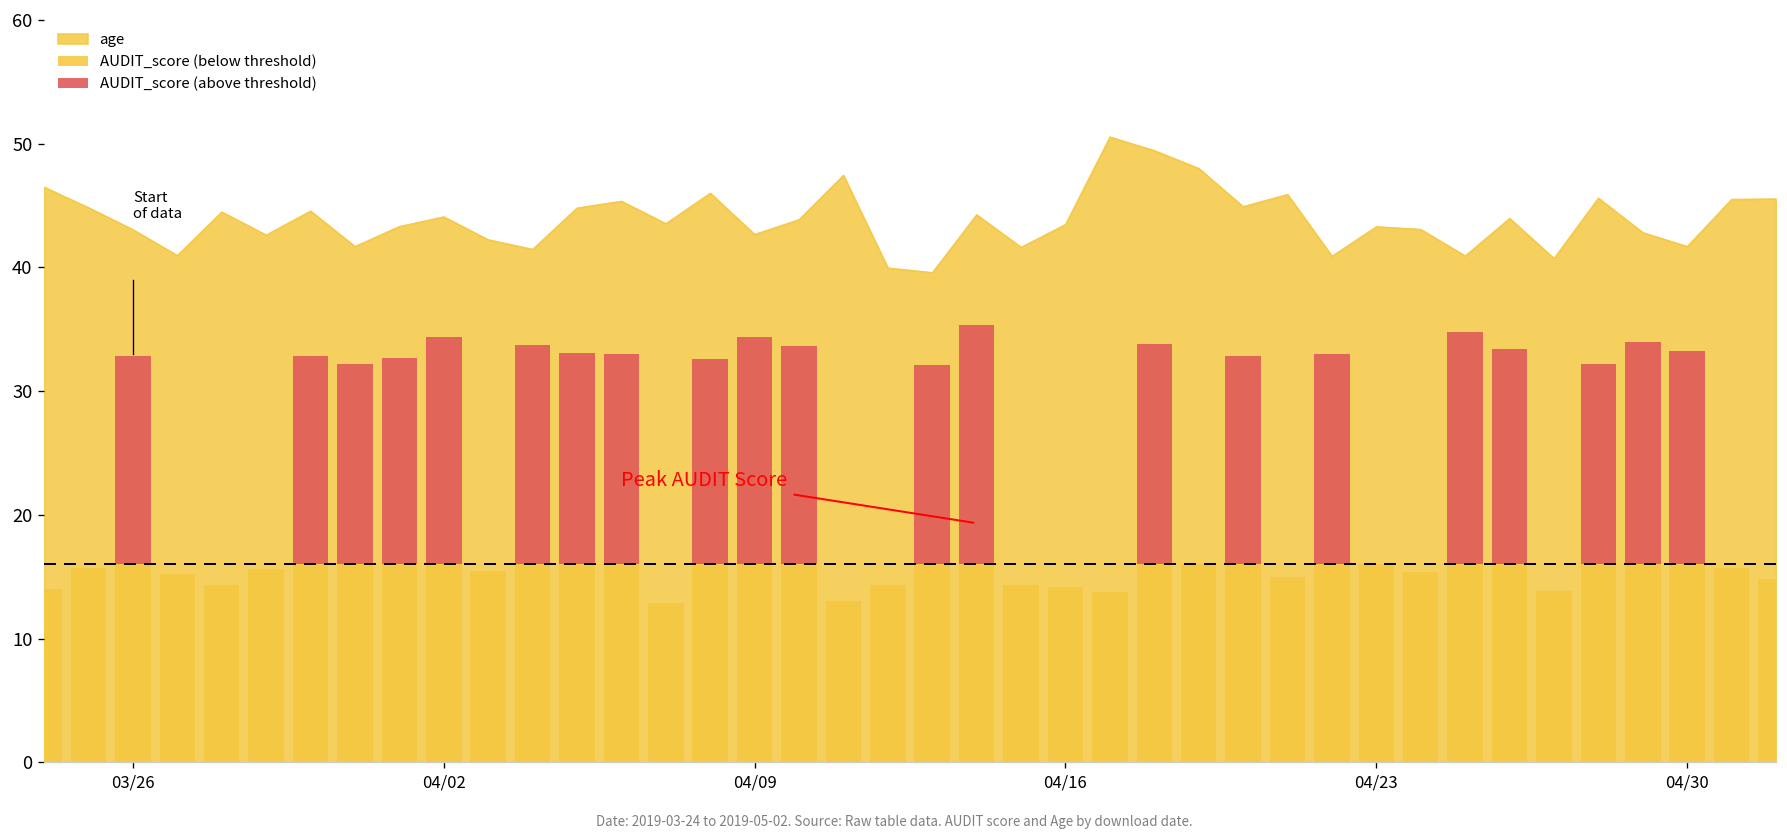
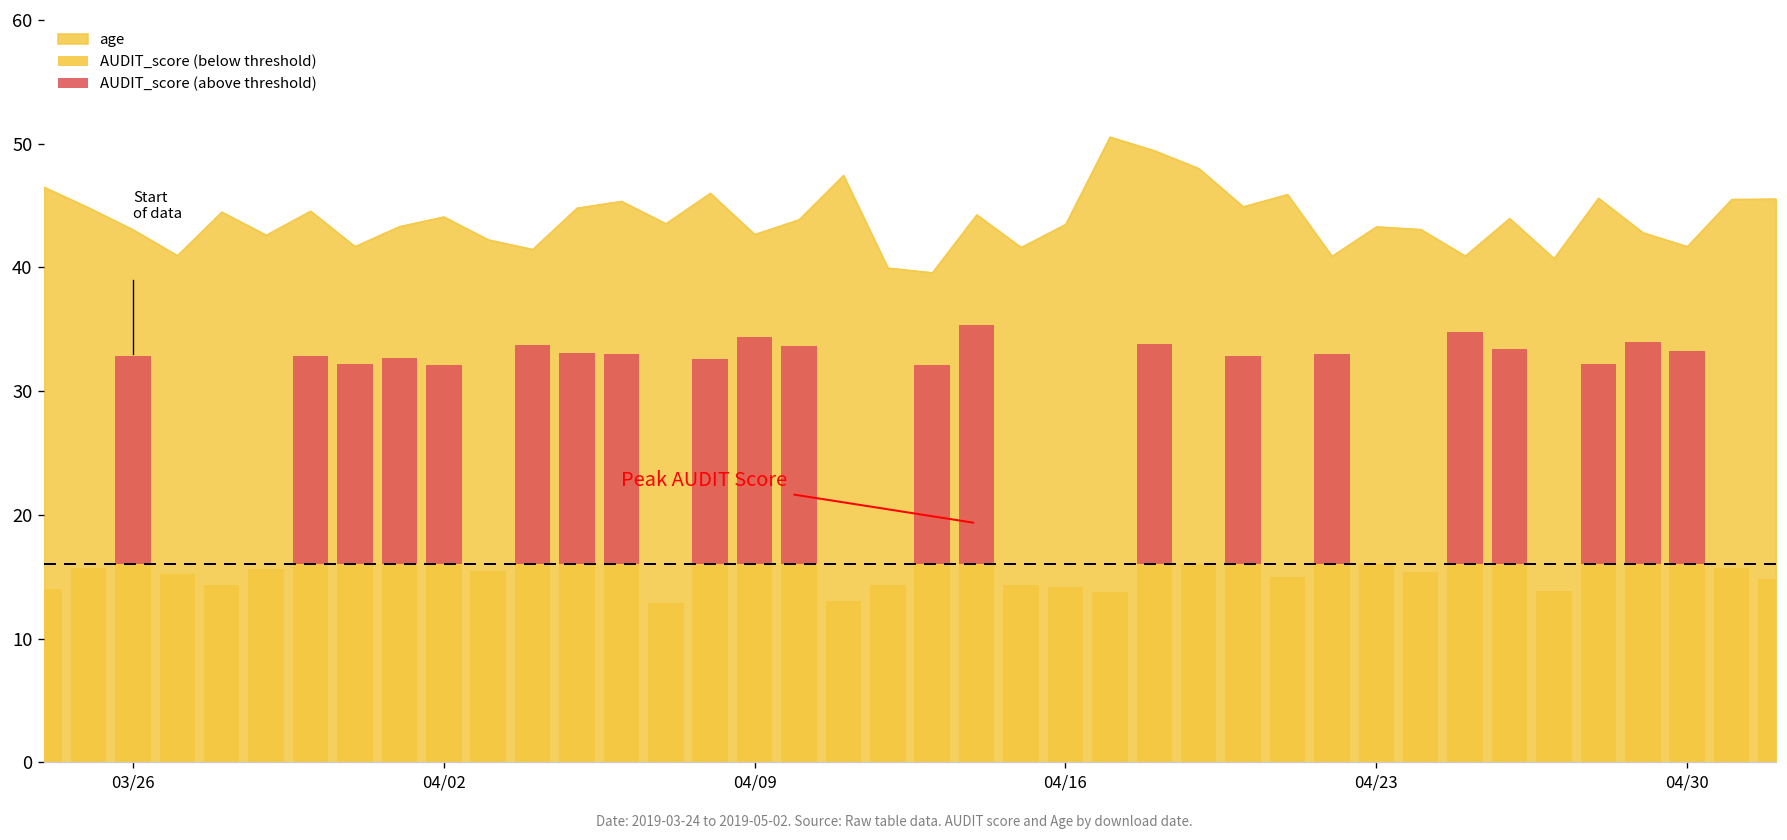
  {
    "AUDIT_score (above threshold)": {
      "03/26": 16.8,
-     "04/02": 18.4,
+     "04/02": 16.1,
      "04/09": 18.4,
      "04/16": 0.0,
      "04/23": 0.0,
      "04/30": 17.2
    }
  }
